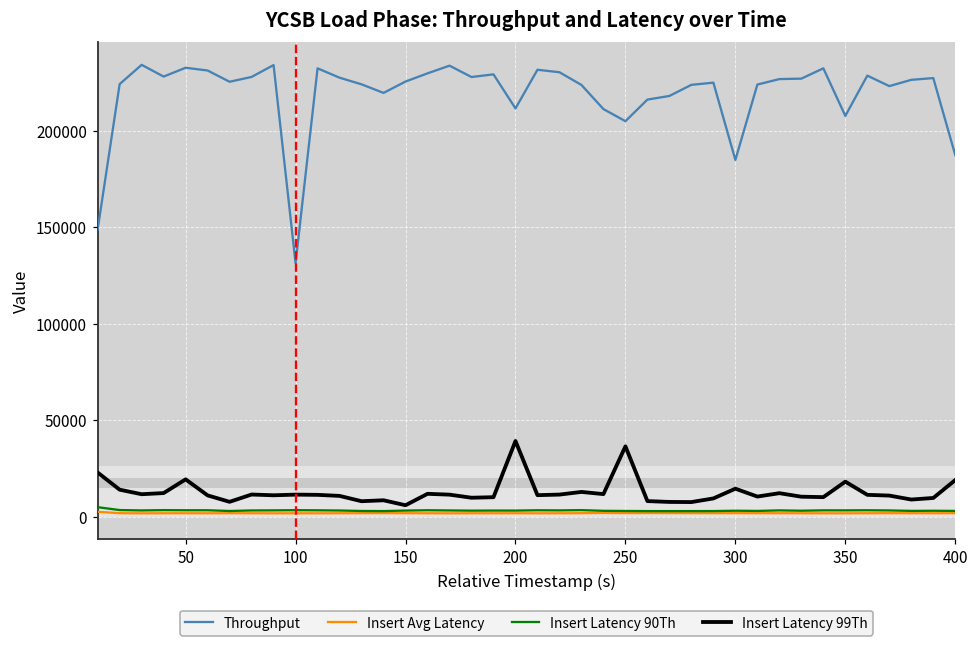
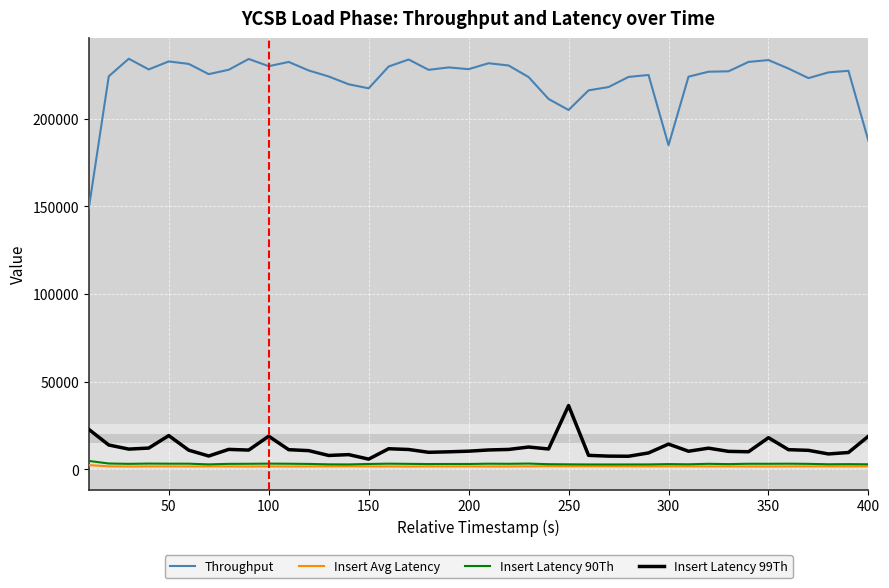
  {
    "Throughput": {
      "50": 233000,
-     "100": 131000,
-     "150": 225000,
-     "200": 212000,
+     "100": 230000,
+     "150": 217000,
+     "200": 228000,
      "250": 205000,
      "300": 185000,
-     "350": 208000,
+     "350": 233000,
      "400": 187000
    },
    "Insert Avg Latency": {
      "50": 2000,
      "100": 2000,
      "350": 2000
    },
    "Insert Latency 90Th": {
      "50": 3000,
      "100": 3000,
      "350": 3000
    },
    "Insert Latency 99Th": {
      "50": 19000,
-     "100": 11000,
+     "100": 19000,
      "150": 6000,
-     "200": 39000,
+     "200": 10000,
      "250": 36000,
      "300": 14000,
      "350": 18000,
      "400": 19000
    }
  }
